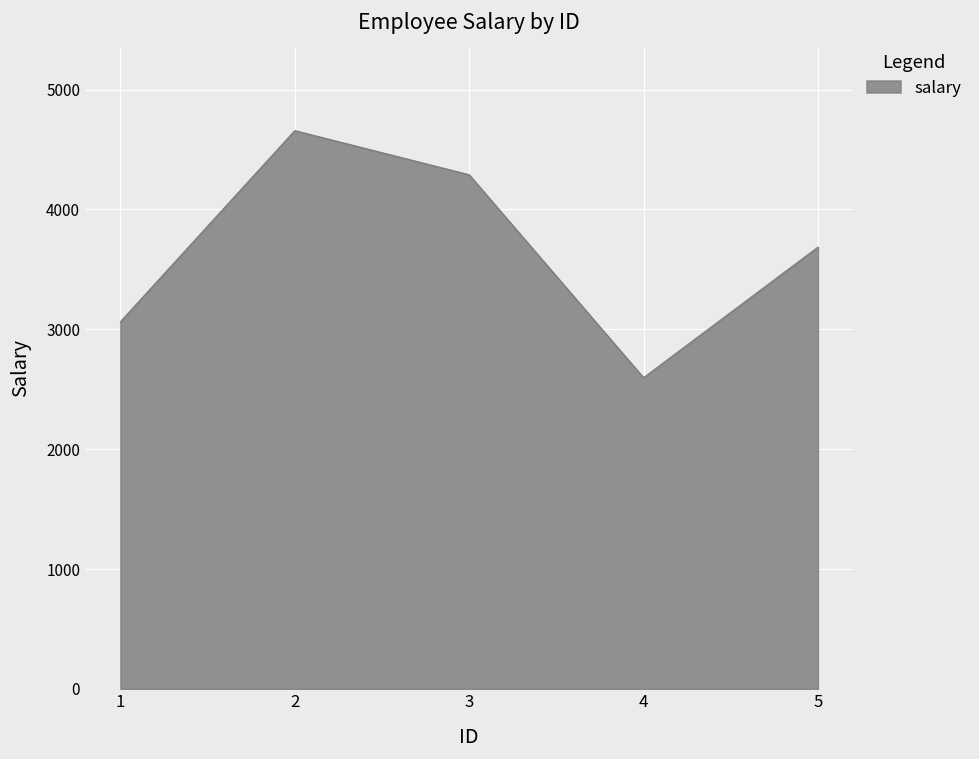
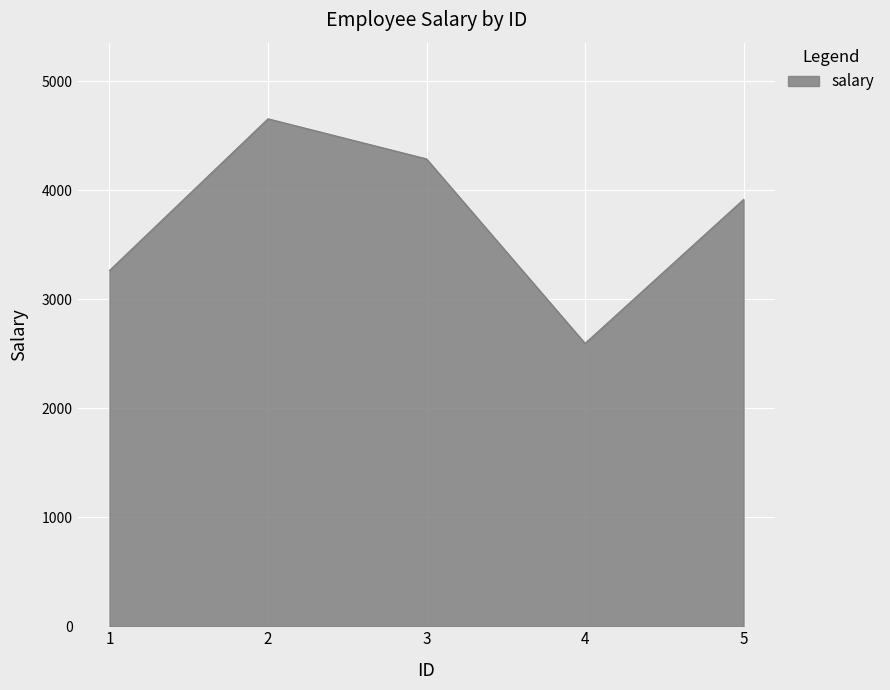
  {
-   "1": 3060,
+   "1": 3270,
    "2": 4660,
    "3": 4290,
    "4": 2600,
-   "5": 3690
+   "5": 3920
  }
